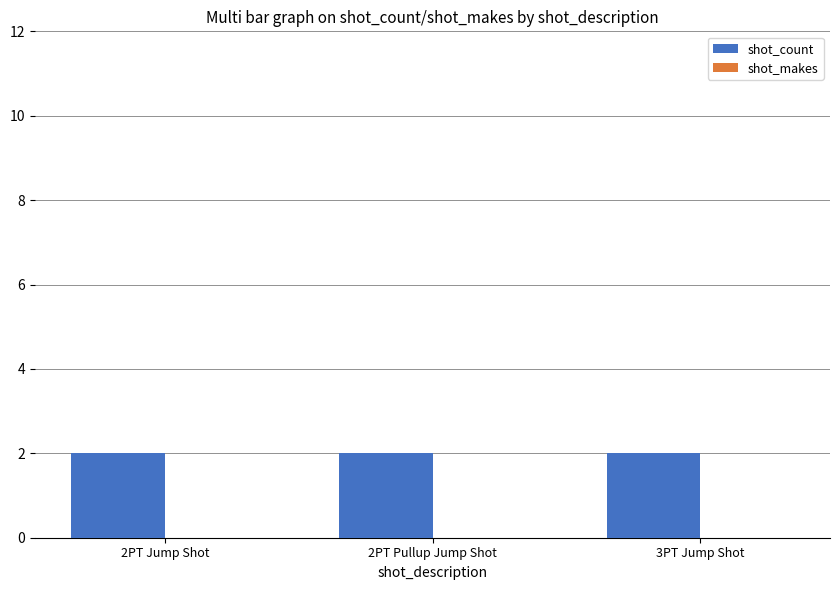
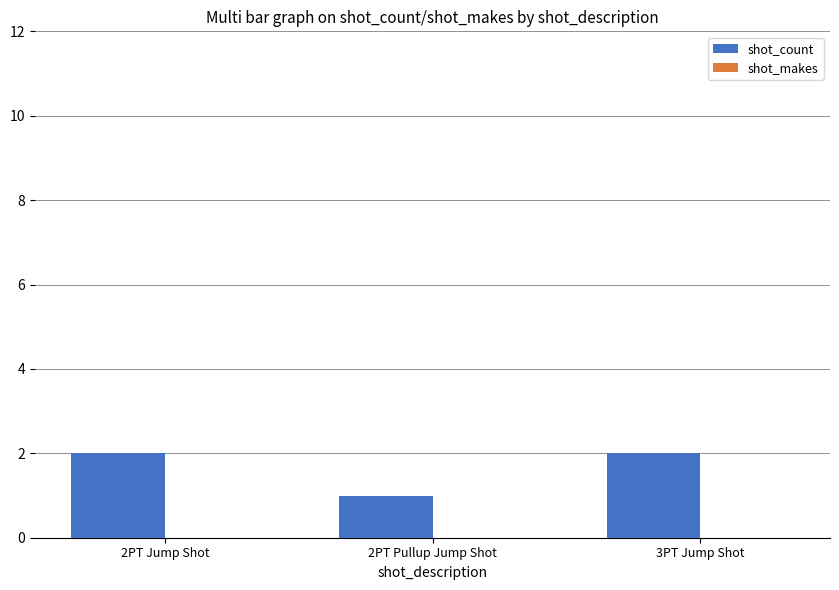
  {
    "shot_count": {
      "2PT Jump Shot": 2,
-     "2PT Pullup Jump Shot": 2,
+     "2PT Pullup Jump Shot": 1,
      "3PT Jump Shot": 2
    },
    "shot_makes": {
      "2PT Jump Shot": 0,
      "2PT Pullup Jump Shot": 0,
      "3PT Jump Shot": 0
    }
  }
